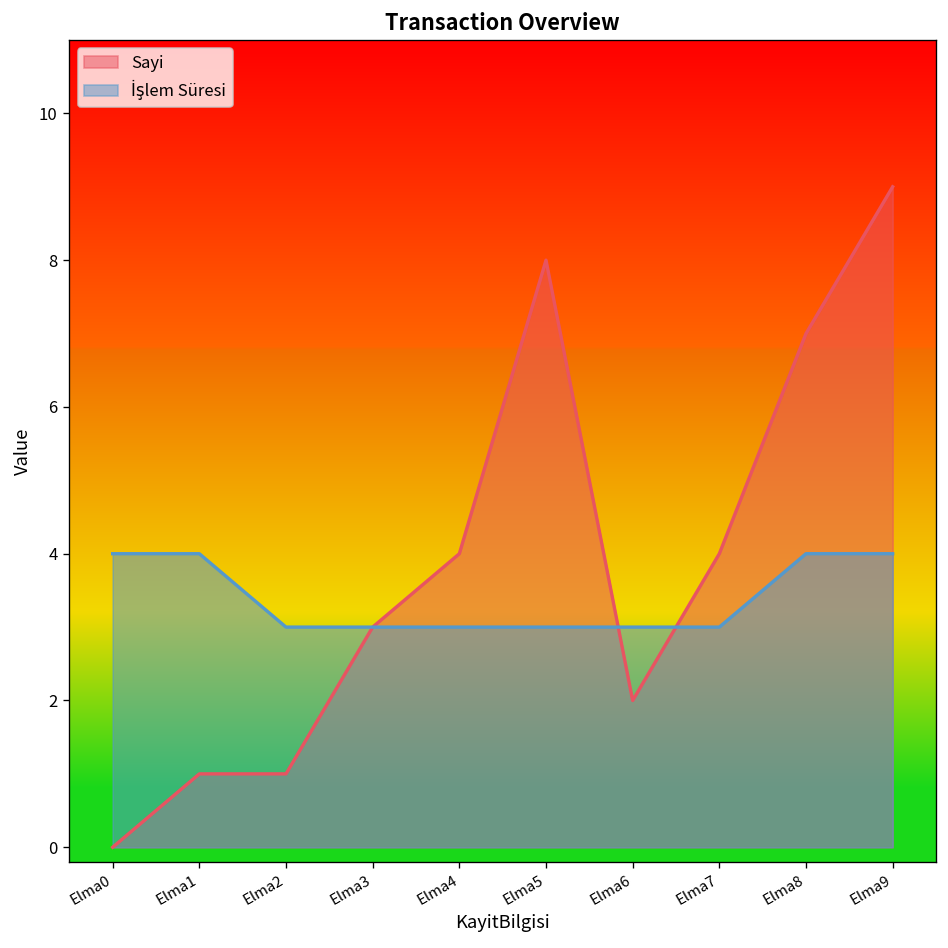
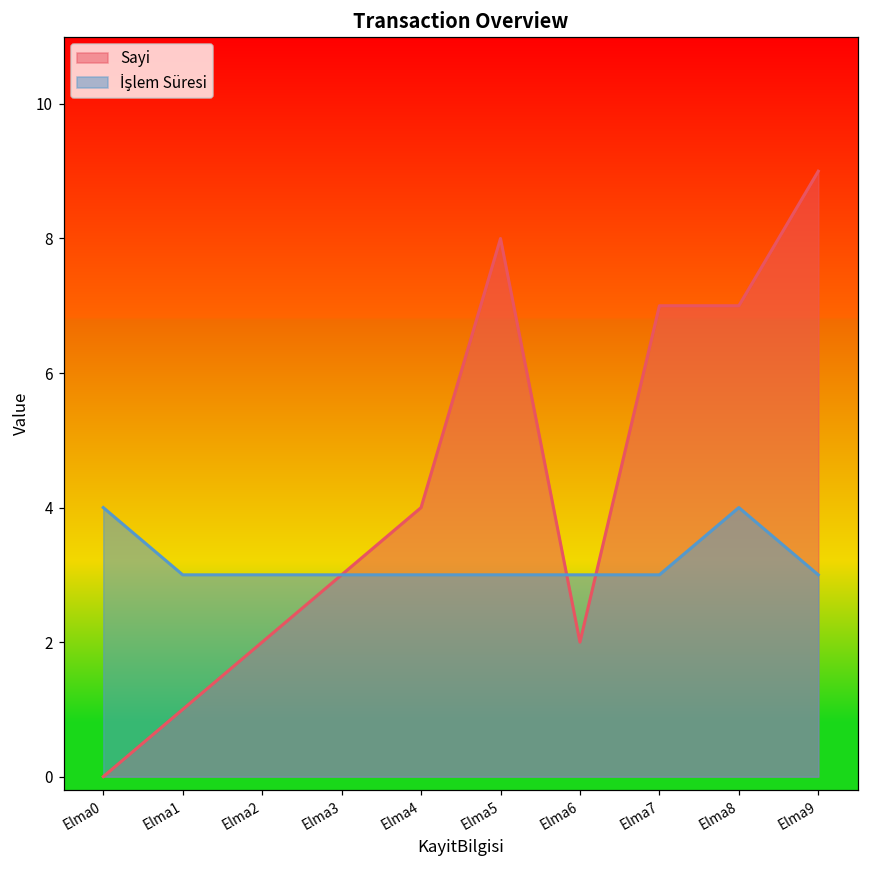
  {
    "Sayi": {
      "Elma0": 0,
      "Elma1": 1,
-     "Elma2": 1,
+     "Elma2": 2,
      "Elma4": 4,
      "Elma5": 8,
      "Elma6": 2,
-     "Elma7": 4,
+     "Elma7": 7,
      "Elma8": 7,
      "Elma9": 9
    },
    "İşlem Süresi": {
      "Elma0": 4,
-     "Elma1": 4,
+     "Elma1": 3,
      "Elma2": 3,
      "Elma4": 3,
      "Elma5": 3,
      "Elma6": 3,
      "Elma7": 3,
      "Elma8": 4,
-     "Elma9": 4
+     "Elma9": 3
    }
  }
